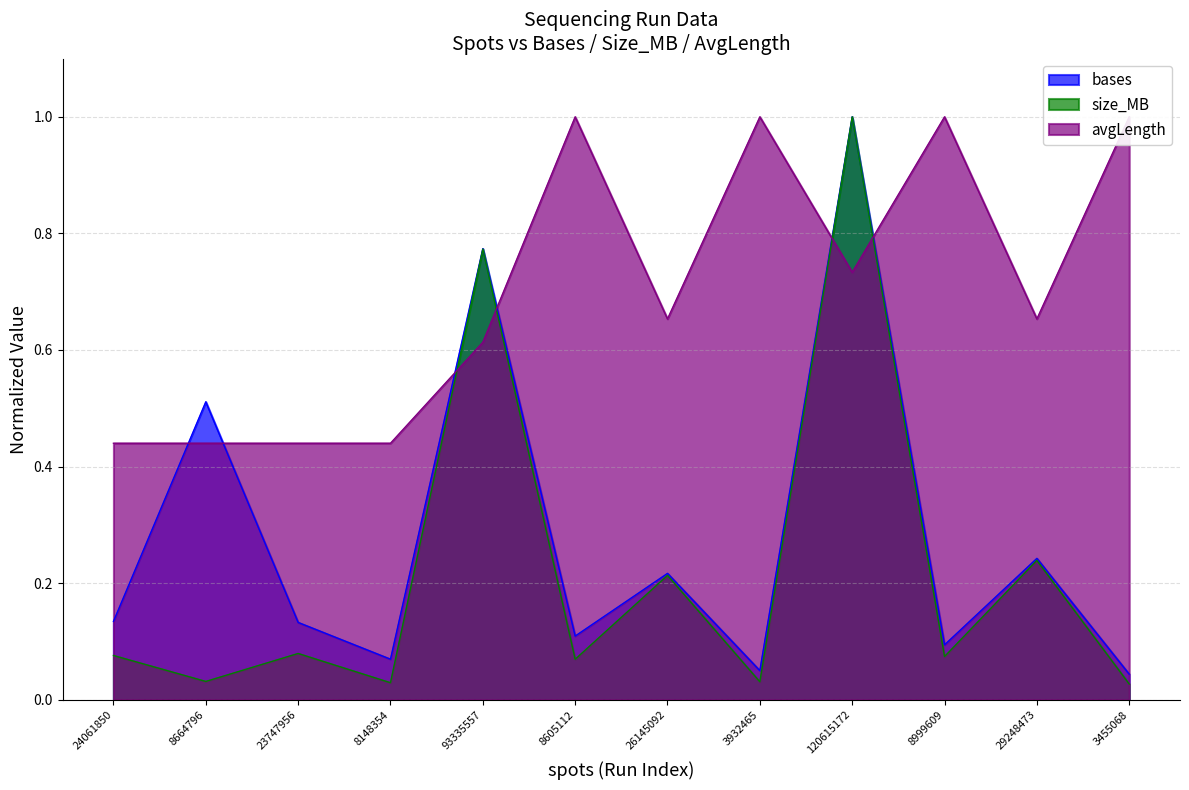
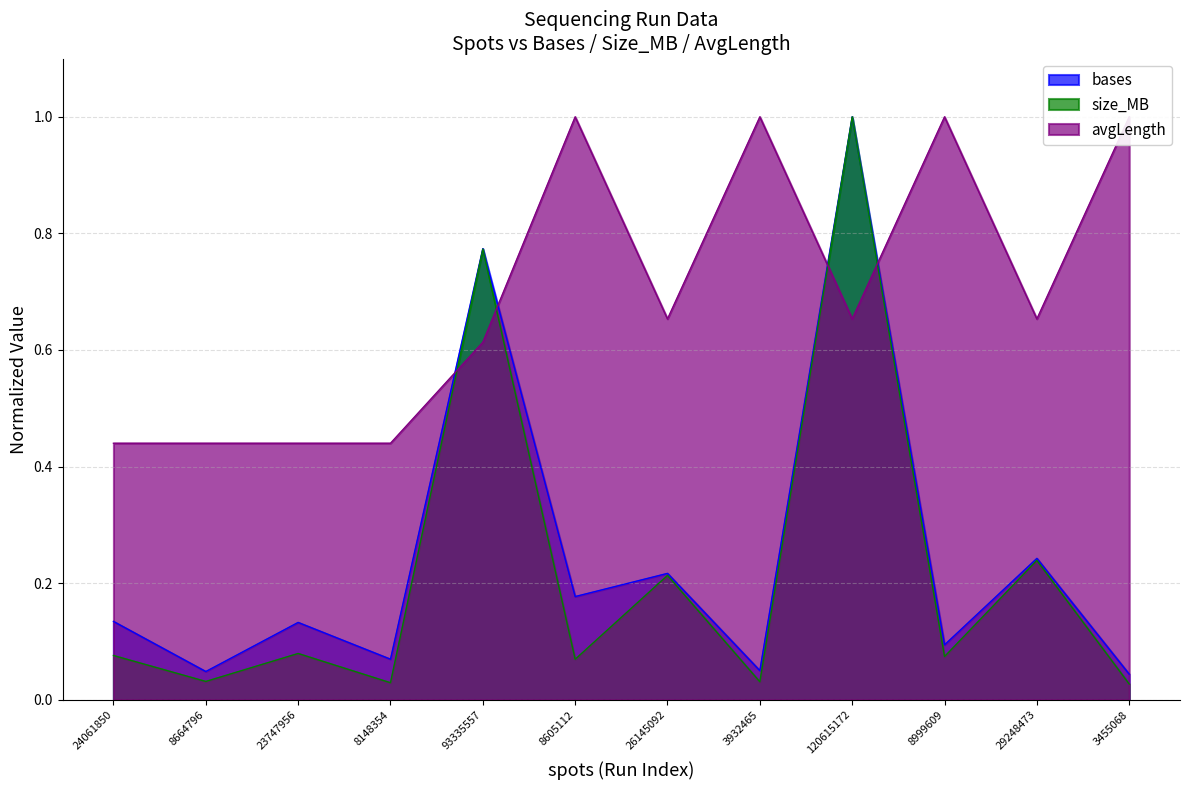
  {
    "bases": {
      "24061850": 0.13,
-     "8664796": 0.51,
+     "8664796": 0.05,
      "23747956": 0.13,
      "8148354": 0.07,
-     "8605112": 0.11,
+     "8605112": 0.18,
      "3932465": 0.05,
      "8999609": 0.09,
      "3455068": 0.04
    },
    "size_MB": {
      "24061850": 0.08,
      "8664796": 0.03,
      "23747956": 0.08,
      "8148354": 0.03,
      "8605112": 0.07,
      "3932465": 0.03,
      "8999609": 0.07,
      "3455068": 0.03
    },
    "avgLength": {
      "24061850": 0.44,
      "8664796": 0.44,
      "23747956": 0.44,
      "8148354": 0.44,
      "93335557": 0.61,
      "8605112": 1.00,
      "26145092": 0.65,
      "3932465": 1.00,
-     "120615172": 0.73,
+     "120615172": 0.65,
      "8999609": 1.00,
      "29248473": 0.65
    }
  }
